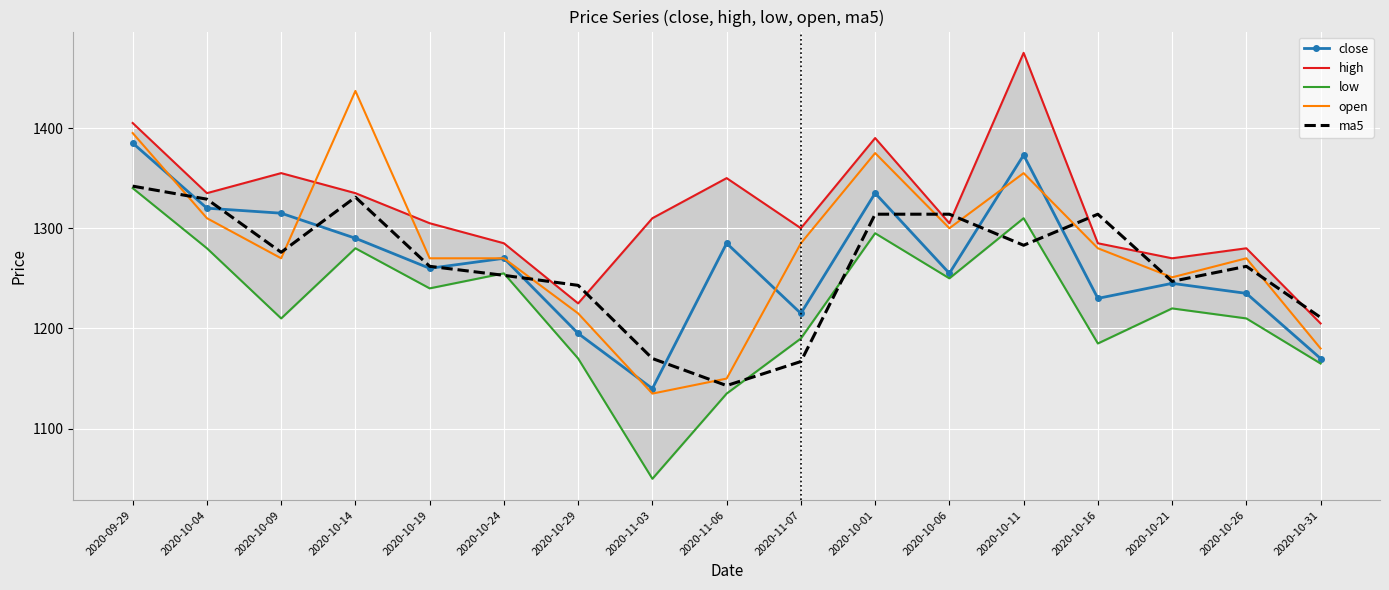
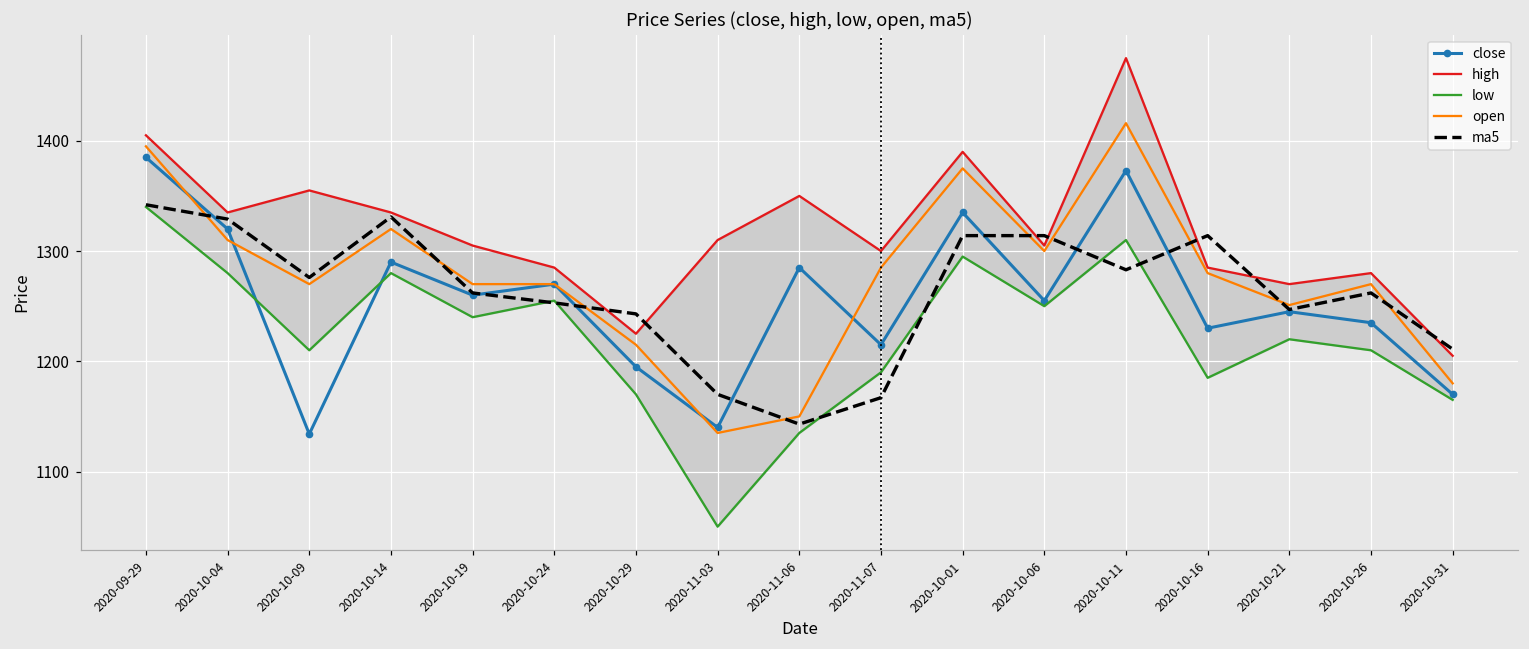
  {
    "close": {
      "2020-09-29": 1385,
      "2020-10-04": 1320,
-     "2020-10-09": 1315,
+     "2020-10-09": 1134,
      "2020-10-14": 1290,
      "2020-10-29": 1195,
      "2020-11-03": 1140,
      "2020-11-06": 1285,
      "2020-11-07": 1215,
      "2020-10-01": 1335,
      "2020-10-06": 1255,
      "2020-10-11": 1373,
      "2020-10-16": 1230,
      "2020-10-26": 1235,
      "2020-10-31": 1170
    },
    "high": {
      "2020-09-29": 1405,
      "2020-10-04": 1335,
      "2020-10-09": 1355,
      "2020-10-14": 1335,
      "2020-10-19": 1305,
      "2020-10-24": 1285,
      "2020-10-29": 1225,
      "2020-11-03": 1310,
      "2020-11-06": 1350,
      "2020-11-07": 1300,
      "2020-10-01": 1390,
      "2020-10-06": 1305,
      "2020-10-11": 1475,
      "2020-10-16": 1285,
      "2020-10-21": 1270,
      "2020-10-26": 1280,
      "2020-10-31": 1205
    },
    "low": {
      "2020-10-04": 1280,
      "2020-10-09": 1210,
      "2020-10-14": 1280,
      "2020-10-19": 1240,
      "2020-10-29": 1170,
      "2020-11-03": 1050,
      "2020-11-06": 1135,
      "2020-11-07": 1190,
      "2020-10-01": 1295,
      "2020-10-06": 1250,
      "2020-10-11": 1310,
      "2020-10-16": 1185,
      "2020-10-21": 1220,
      "2020-10-26": 1210,
      "2020-10-31": 1165
    },
    "open": {
      "2020-09-29": 1395,
      "2020-10-04": 1310,
      "2020-10-09": 1270,
-     "2020-10-14": 1437,
+     "2020-10-14": 1320,
      "2020-10-19": 1270,
      "2020-10-29": 1215,
      "2020-11-03": 1135,
      "2020-11-06": 1150,
      "2020-11-07": 1285,
      "2020-10-01": 1375,
      "2020-10-06": 1300,
-     "2020-10-11": 1355,
+     "2020-10-11": 1416,
      "2020-10-16": 1280,
      "2020-10-21": 1251,
      "2020-10-26": 1270,
      "2020-10-31": 1180
    },
    "ma5": {
      "2020-10-04": 1329,
      "2020-10-09": 1276,
      "2020-10-14": 1331,
      "2020-10-29": 1243,
      "2020-11-03": 1170,
      "2020-11-06": 1143,
      "2020-11-07": 1167,
      "2020-10-01": 1314,
      "2020-10-06": 1314,
      "2020-10-11": 1283,
      "2020-10-16": 1314,
      "2020-10-26": 1262,
      "2020-10-31": 1211
    }
  }
